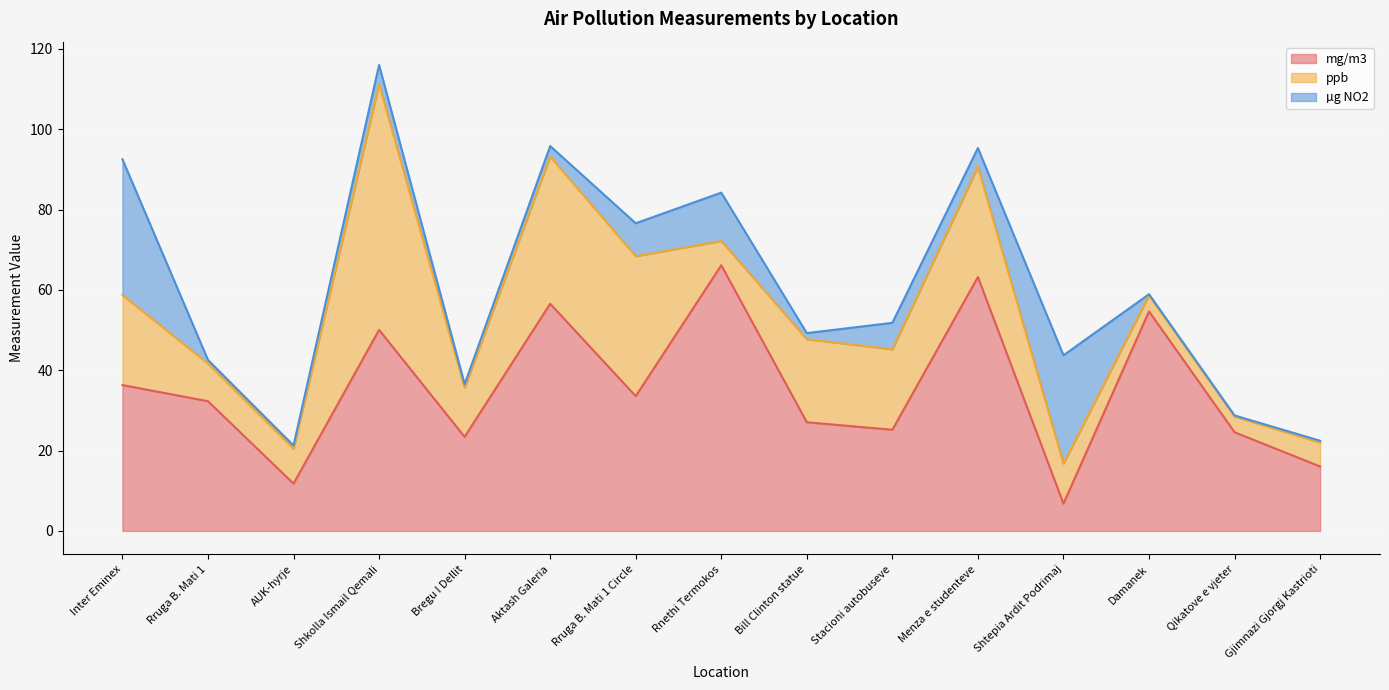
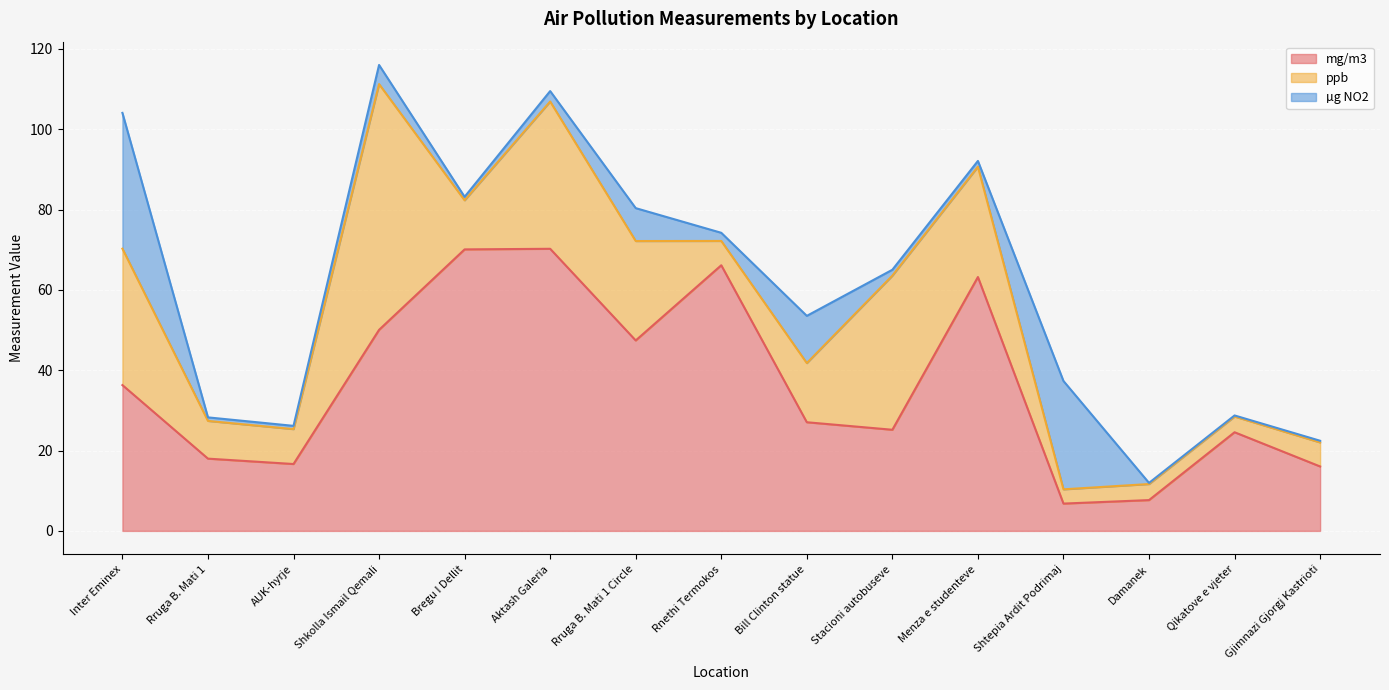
  {
    "mg/m3": {
      "Inter Eminex": 36,
-     "Rruga B. Mati 1": 32,
-     "AUK-hyrje": 12,
+     "Rruga B. Mati 1": 18,
+     "AUK-hyrje": 17,
      "Shkolla Ismail Qemali": 50,
-     "Bregu I Dellit": 23,
-     "Aktash Galeria": 57,
-     "Rruga B. Mati 1 Circle": 34,
+     "Bregu I Dellit": 70,
+     "Aktash Galeria": 70,
+     "Rruga B. Mati 1 Circle": 47,
      "Rnethi Termokos": 66,
      "Bill Clinton statue": 27,
      "Stacioni autobuseve": 25,
      "Menza e studenteve": 63,
      "Shtepia Ardit Podrimaj": 7,
-     "Damanek": 55,
+     "Damanek": 8,
      "Qikatove e vjeter": 25,
      "Gjimnazi Gjorgj Kastrioti": 16
    },
    "ppb": {
-     "Inter Eminex": 22,
+     "Inter Eminex": 34,
      "Rruga B. Mati 1": 9,
      "AUK-hyrje": 9,
      "Shkolla Ismail Qemali": 61,
      "Bregu I Dellit": 12,
      "Aktash Galeria": 37,
-     "Rruga B. Mati 1 Circle": 35,
+     "Rruga B. Mati 1 Circle": 25,
      "Rnethi Termokos": 6,
-     "Bill Clinton statue": 21,
-     "Stacioni autobuseve": 20,
+     "Bill Clinton statue": 15,
+     "Stacioni autobuseve": 38,
      "Menza e studenteve": 27,
-     "Shtepia Ardit Podrimaj": 10
+     "Shtepia Ardit Podrimaj": 4
    },
    "µg NO2": {
      "Inter Eminex": 34,
      "Rruga B. Mati 1": 1,
      "AUK-hyrje": 1,
      "Shkolla Ismail Qemali": 5,
      "Bregu I Dellit": 1,
      "Aktash Galeria": 3,
      "Rruga B. Mati 1 Circle": 8,
-     "Rnethi Termokos": 12,
-     "Bill Clinton statue": 2,
-     "Stacioni autobuseve": 7,
-     "Menza e studenteve": 5,
+     "Rnethi Termokos": 2,
+     "Bill Clinton statue": 12,
+     "Stacioni autobuseve": 1,
+     "Menza e studenteve": 1,
      "Shtepia Ardit Podrimaj": 27
    }
  }
